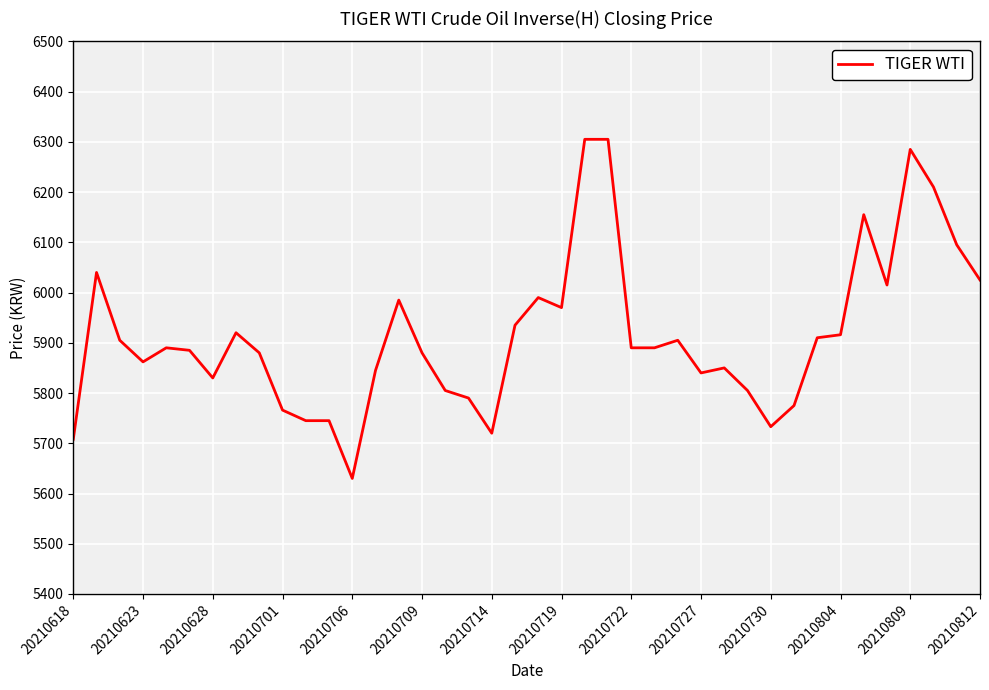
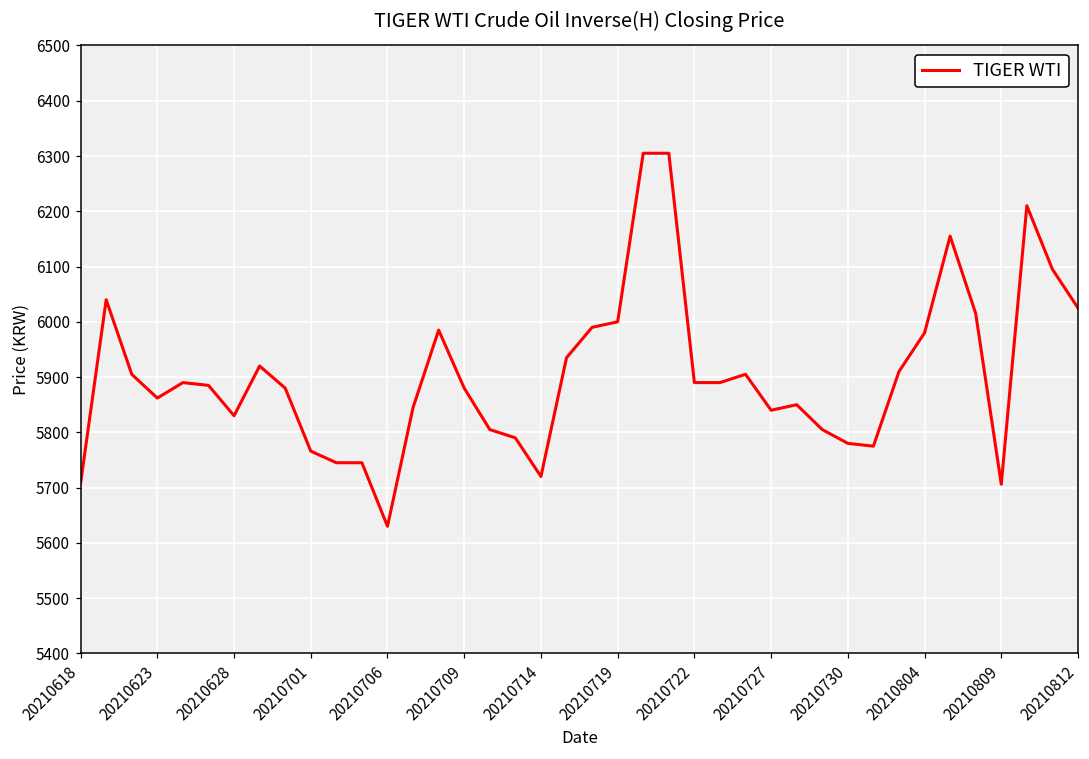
  {
    "20210618": 5710,
    "20210623": 5860,
    "20210628": 5830,
    "20210701": 5770,
    "20210706": 5630,
    "20210709": 5880,
    "20210714": 5720,
-   "20210719": 5970,
+   "20210719": 6000,
    "20210722": 5890,
    "20210727": 5840,
-   "20210730": 5730,
-   "20210804": 5920,
-   "20210809": 6290,
+   "20210730": 5780,
+   "20210804": 5980,
+   "20210809": 5710,
    "20210812": 6030
  }
